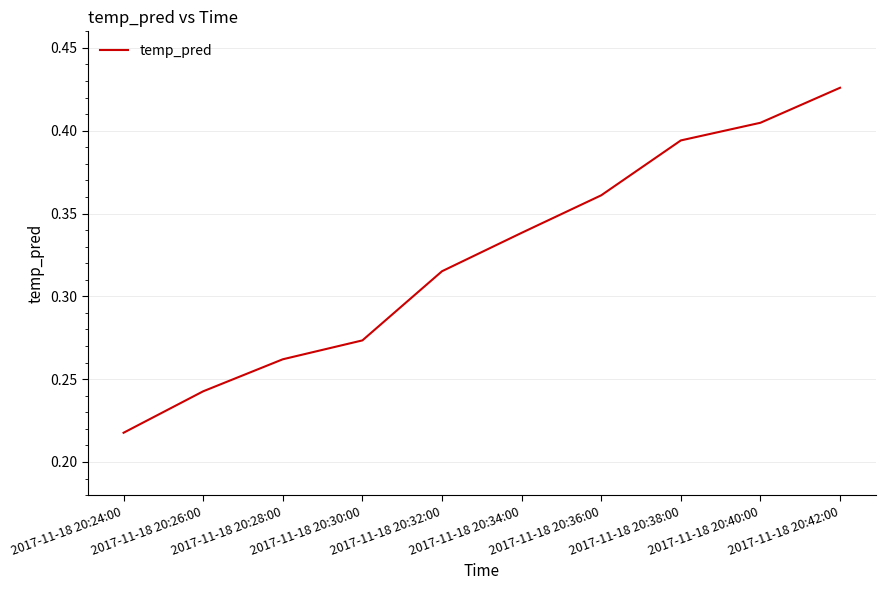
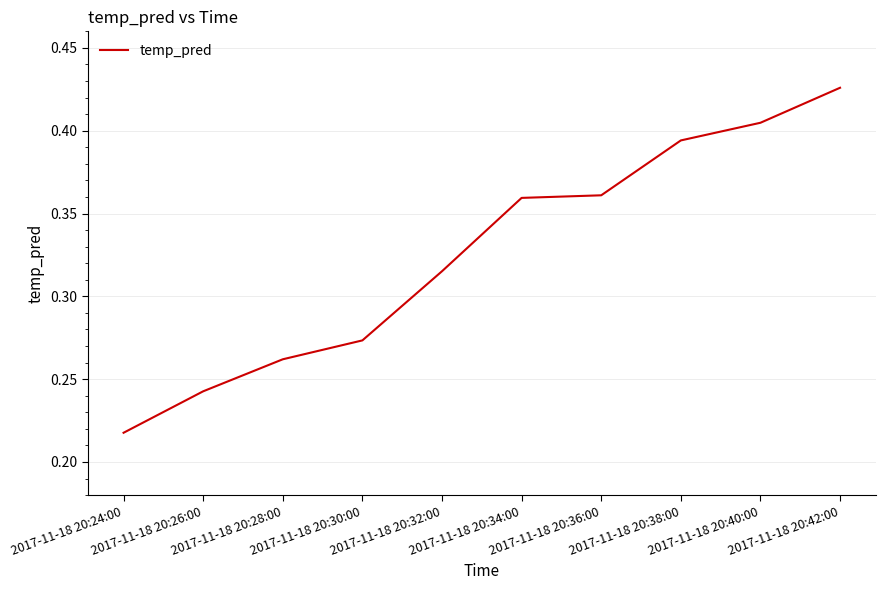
  {
    "2017-11-18 20:24:00": 0.218,
    "2017-11-18 20:26:00": 0.243,
    "2017-11-18 20:28:00": 0.262,
    "2017-11-18 20:30:00": 0.273,
    "2017-11-18 20:32:00": 0.315,
-   "2017-11-18 20:34:00": 0.338,
+   "2017-11-18 20:34:00": 0.359,
    "2017-11-18 20:36:00": 0.361,
    "2017-11-18 20:38:00": 0.394,
    "2017-11-18 20:40:00": 0.405,
    "2017-11-18 20:42:00": 0.426
  }
